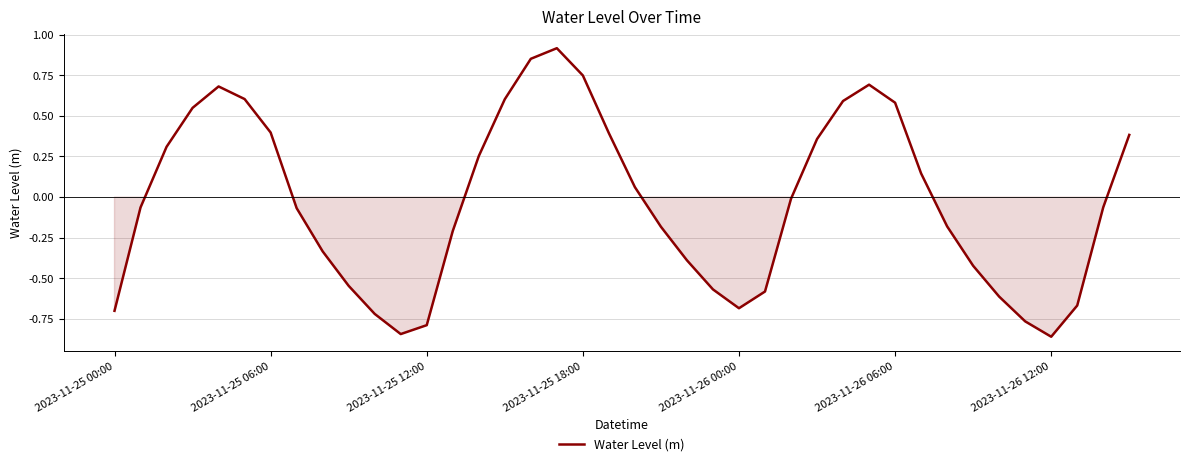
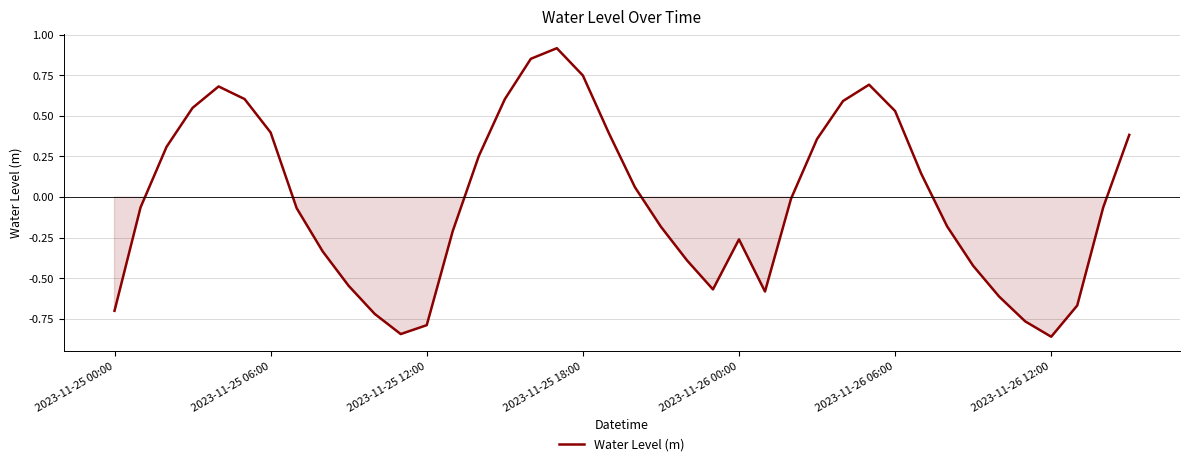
  {
    "2023-11-25 00:00": -0.70,
    "2023-11-25 06:00": 0.40,
    "2023-11-25 12:00": -0.79,
    "2023-11-25 18:00": 0.75,
-   "2023-11-26 00:00": -0.68,
-   "2023-11-26 06:00": 0.58,
+   "2023-11-26 00:00": -0.26,
+   "2023-11-26 06:00": 0.53,
    "2023-11-26 12:00": -0.86
  }
